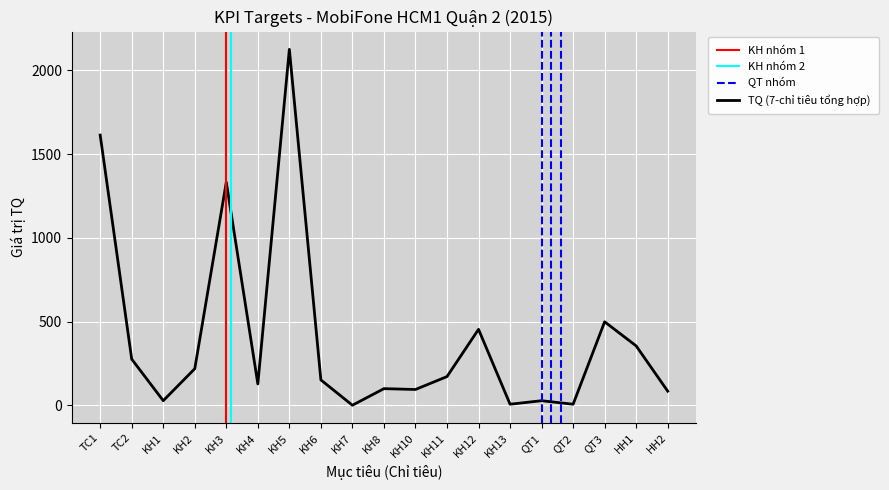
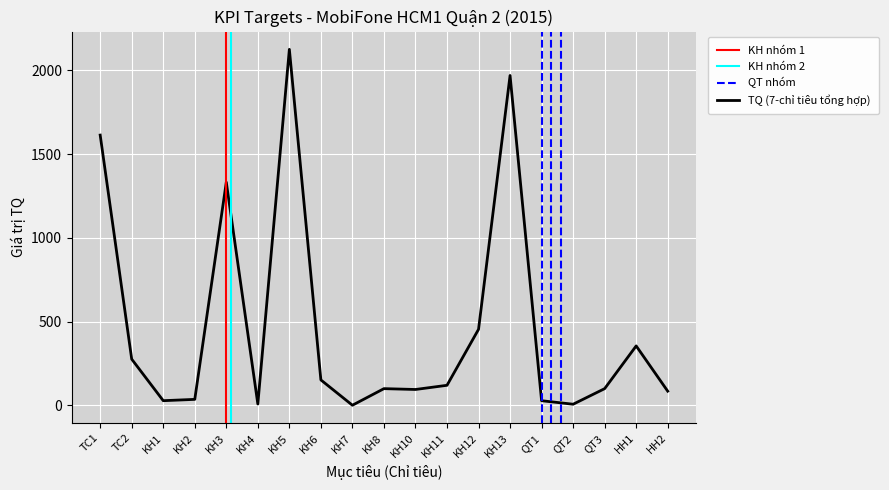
  {
    "TC1": 1610,
    "TC2": 280,
    "KH1": 30,
-   "KH2": 220,
+   "KH2": 40,
    "KH3": 1330,
-   "KH4": 130,
+   "KH4": 10,
    "KH5": 2130,
    "KH6": 150,
    "KH7": 0,
    "KH8": 100,
    "KH10": 100,
-   "KH11": 170,
+   "KH11": 120,
    "KH12": 450,
-   "KH13": 10,
+   "KH13": 1970,
    "QT1": 30,
    "QT2": 10,
-   "QT3": 500,
+   "QT3": 100,
    "HH1": 360,
    "HH2": 90
  }
